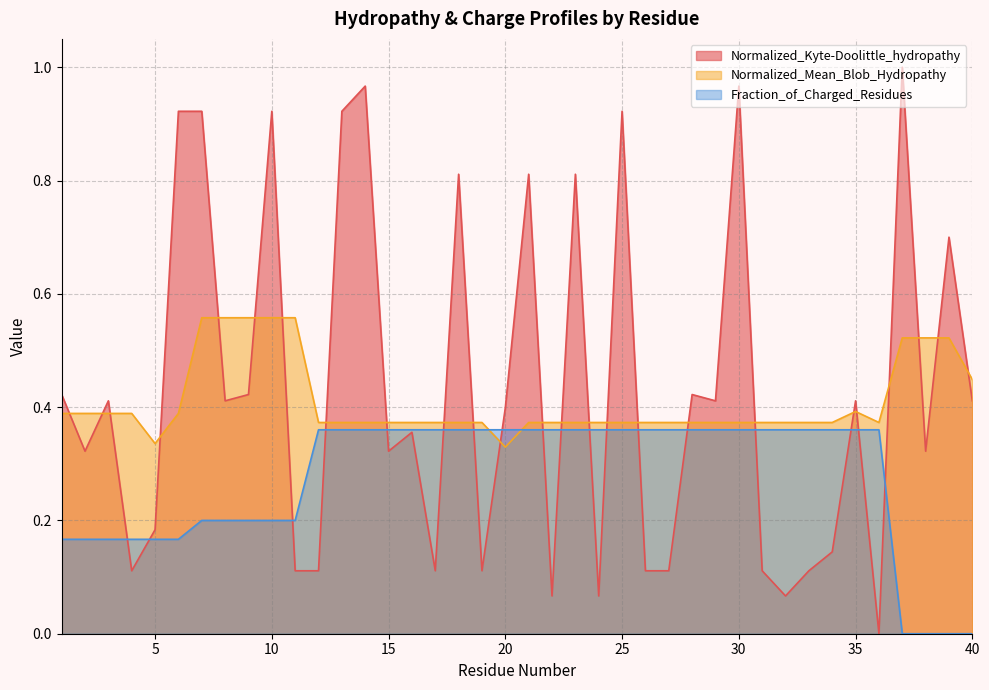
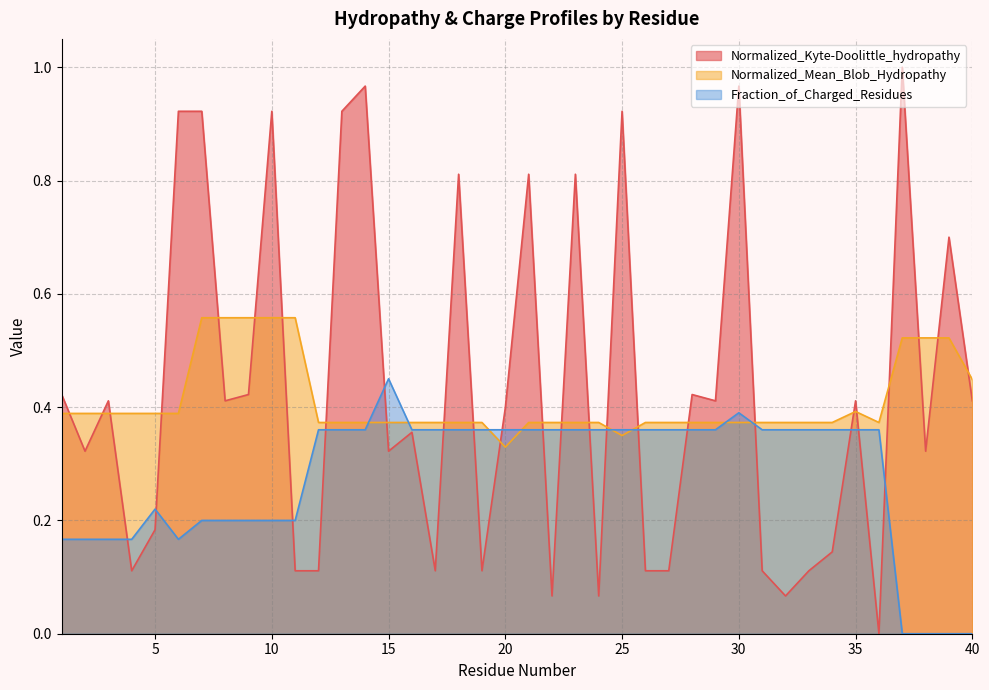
  {
    "Normalized_Kyte-Doolittle_hydropathy": {
      "5": 0.18,
      "10": 0.92,
      "15": 0.32,
      "20": 0.40,
      "25": 0.92,
      "35": 0.41,
      "40": 0.41
    },
    "Normalized_Mean_Blob_Hydropathy": {
-     "5": 0.34,
+     "5": 0.39,
      "10": 0.56,
      "15": 0.37,
      "20": 0.33,
-     "25": 0.37,
+     "25": 0.35,
      "30": 0.37,
      "35": 0.39,
      "40": 0.45
    },
    "Fraction_of_Charged_Residues": {
-     "5": 0.17,
+     "5": 0.22,
      "10": 0.20,
-     "15": 0.36,
+     "15": 0.45,
      "20": 0.36,
      "25": 0.36,
-     "30": 0.36,
+     "30": 0.39,
      "35": 0.36,
      "40": 0.00
    }
  }
